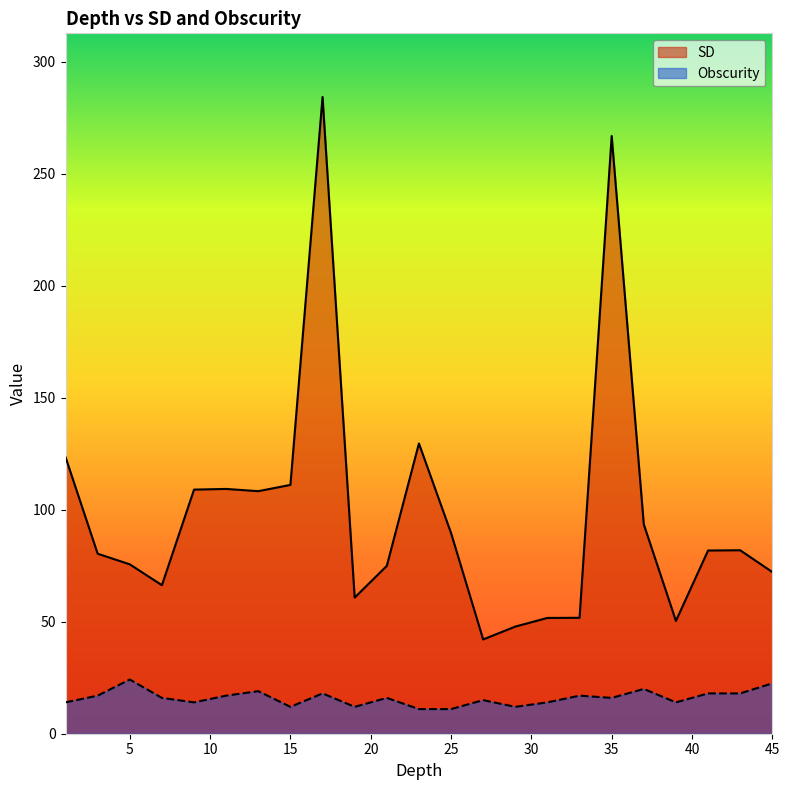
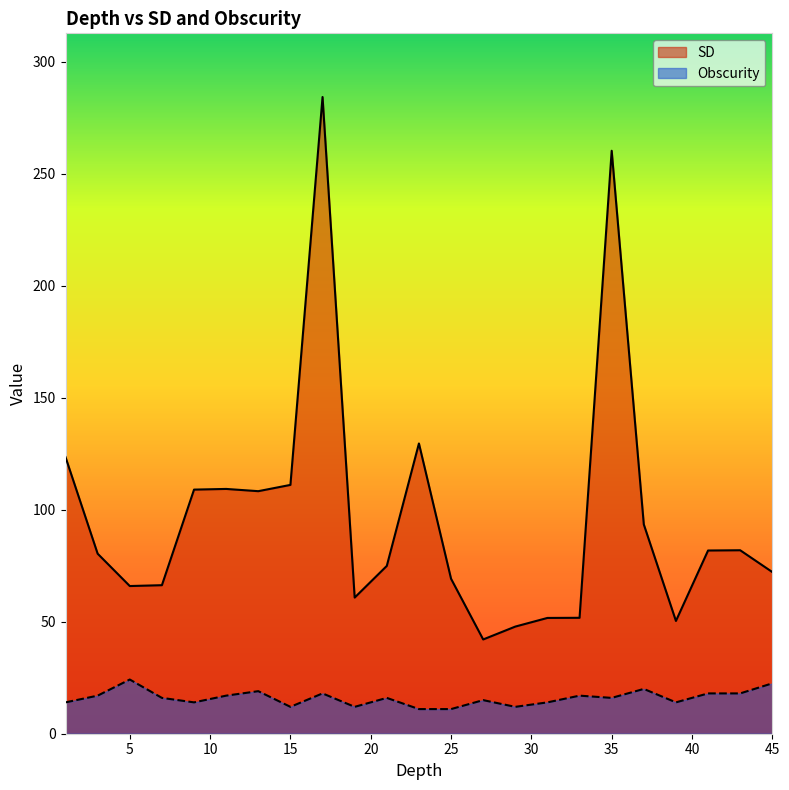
  {
    "SD": {
-     "5": 76,
+     "5": 66,
      "15": 111,
-     "25": 90,
-     "35": 267,
+     "25": 69,
+     "35": 260,
      "45": 72
    },
    "Obscurity": {
      "5": 24,
      "15": 12,
      "25": 11,
      "35": 16,
      "45": 23
    }
  }
